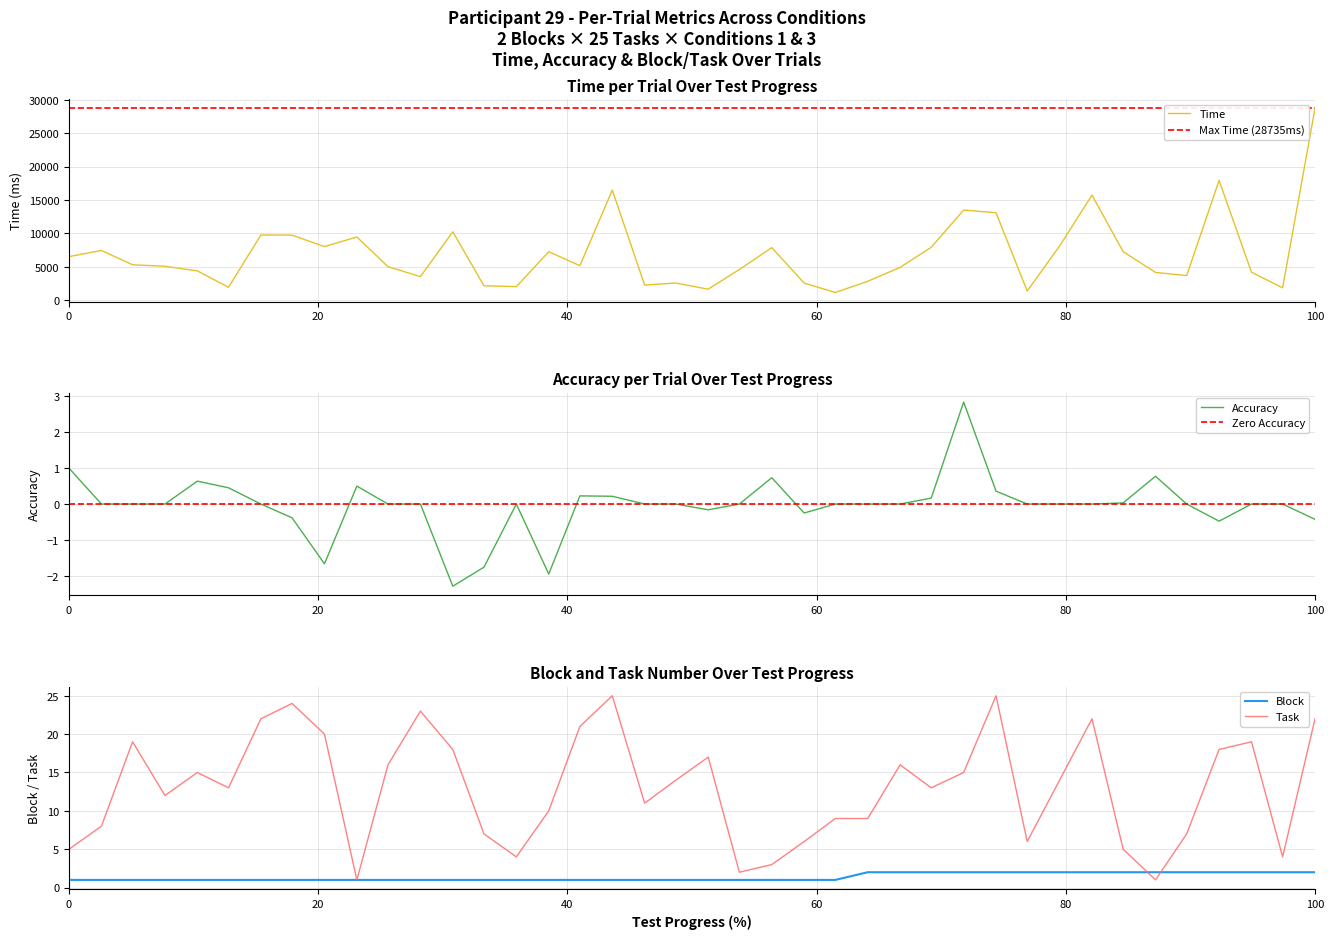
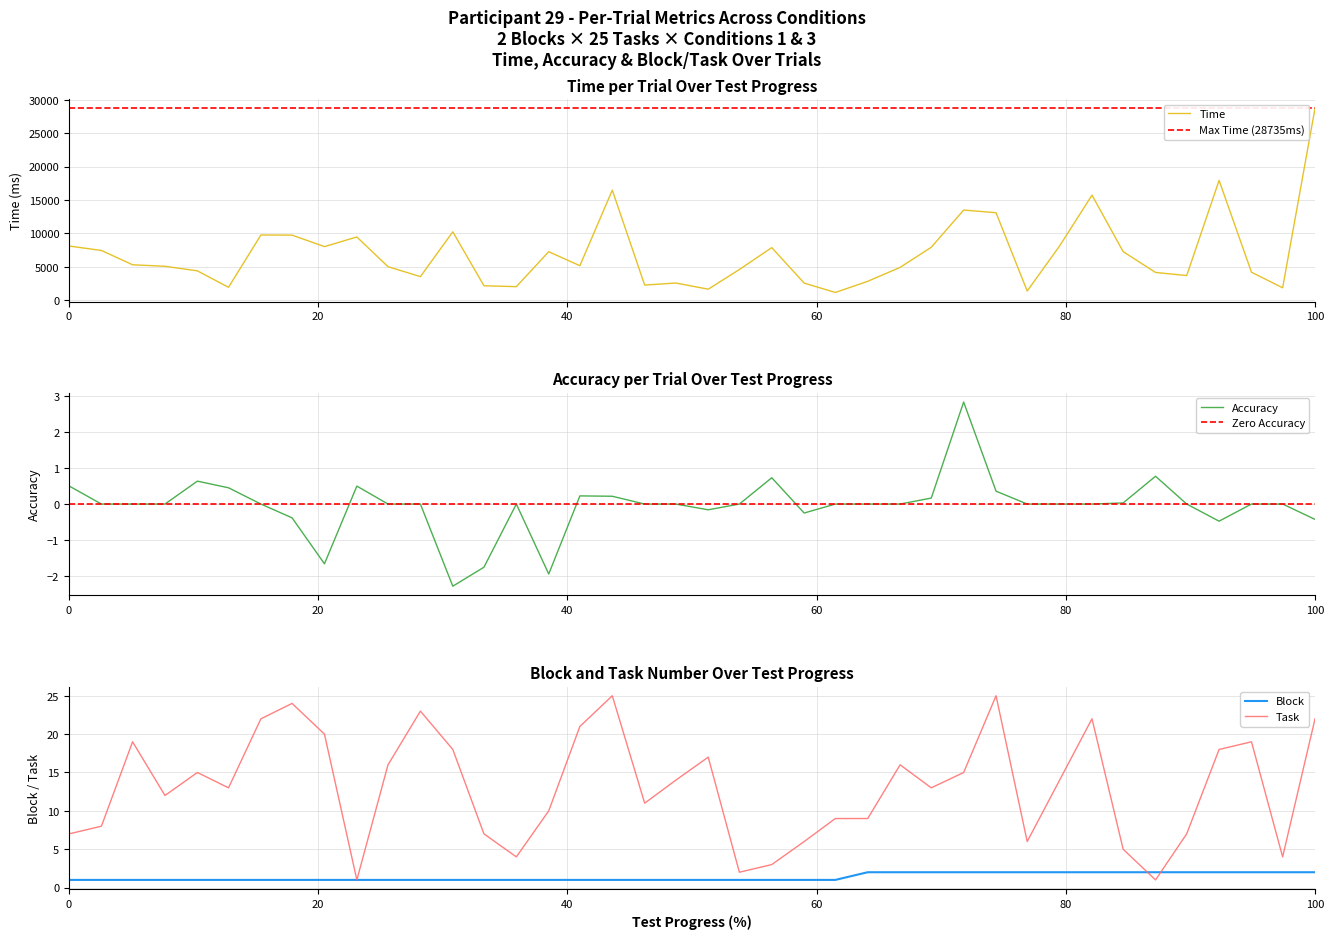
  {
    "Time per Trial Over Test Progress": {
-     "0": 7000,
+     "0": 8000,
      "100": 29000
    },
    "Accuracy per Trial Over Test Progress": {
-     "0": 1.0,
+     "0": 0.5,
      "100": -0.4
    },
    "Block and Task Number Over Test Progress": {
      "Block": {
        "0": 1,
        "100": 2
      },
      "Task": {
-       "0": 5,
+       "0": 7,
        "100": 22
      }
    }
  }
